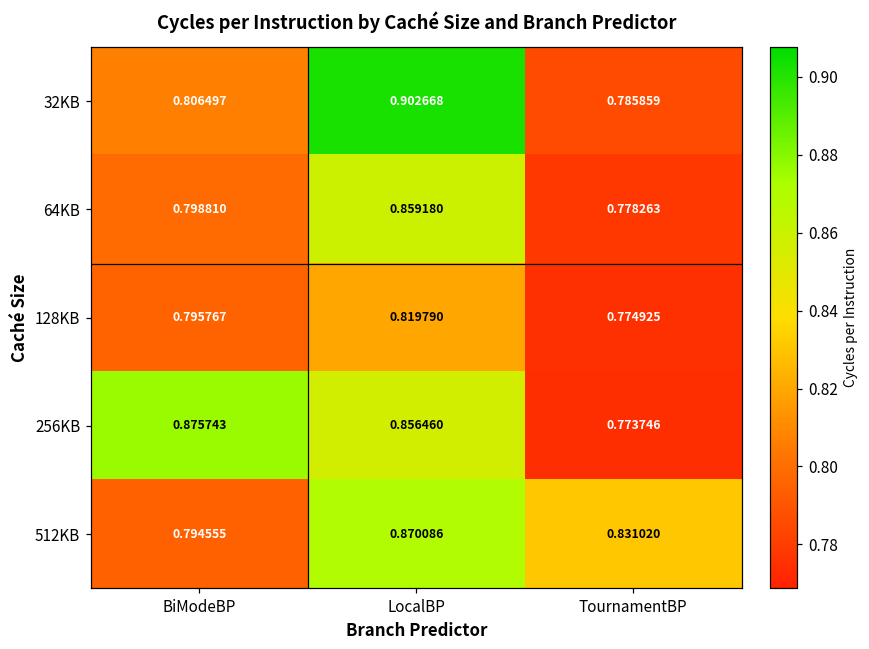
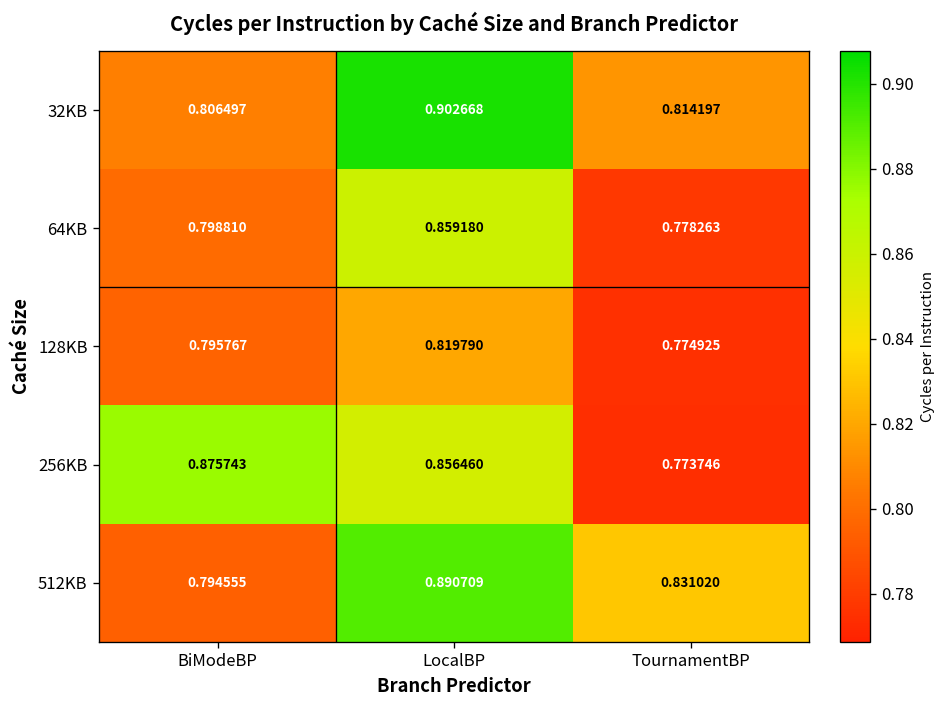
  {
    "32KB": {
      "BiModeBP": 0.806497,
      "LocalBP": 0.902668,
-     "TournamentBP": 0.785859
+     "TournamentBP": 0.814197
    },
    "64KB": {
      "BiModeBP": 0.798810,
      "LocalBP": 0.859180,
      "TournamentBP": 0.778263
    },
    "128KB": {
      "BiModeBP": 0.795767,
      "LocalBP": 0.819790,
      "TournamentBP": 0.774925
    },
    "256KB": {
      "BiModeBP": 0.875743,
      "LocalBP": 0.856460,
      "TournamentBP": 0.773746
    },
    "512KB": {
      "BiModeBP": 0.794555,
-     "LocalBP": 0.870086,
+     "LocalBP": 0.890709,
      "TournamentBP": 0.831020
    }
  }
